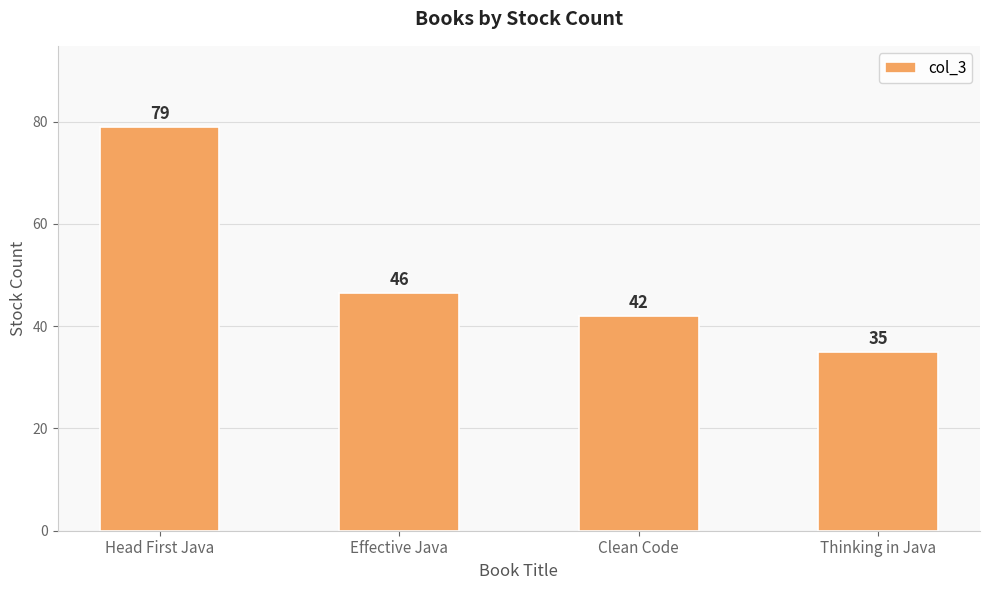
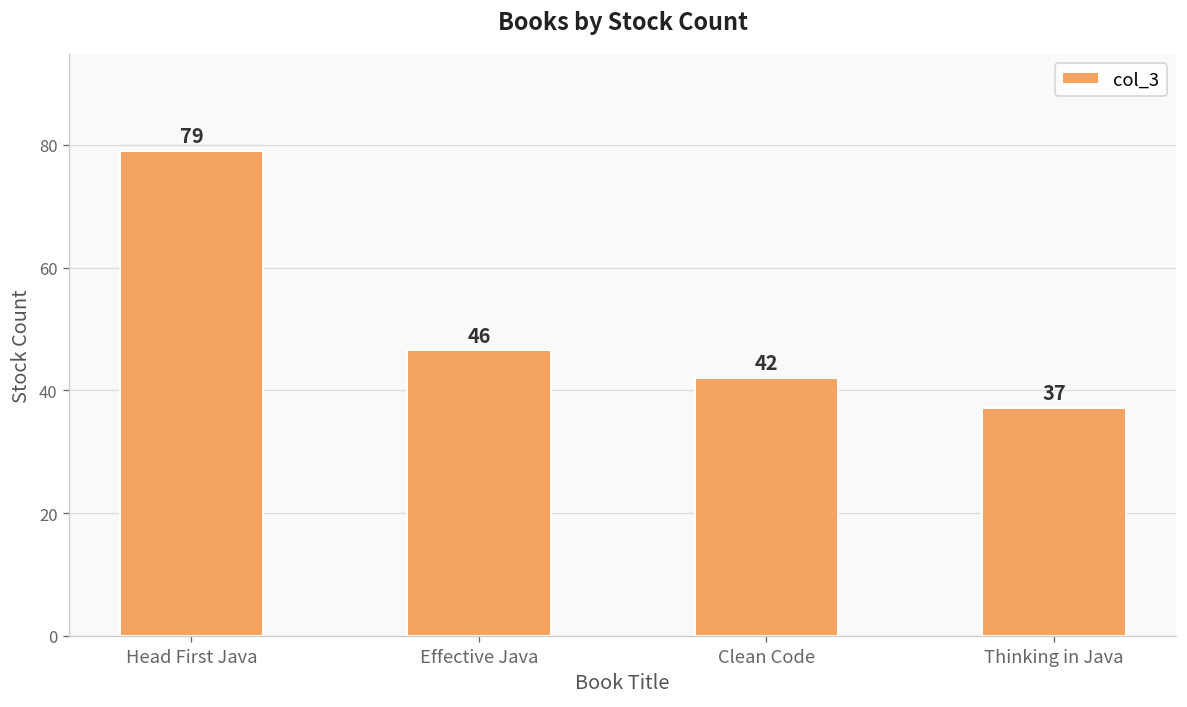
  {
    "Head First Java": 79,
    "Effective Java": 46,
    "Clean Code": 42,
-   "Thinking in Java": 35
+   "Thinking in Java": 37
  }
